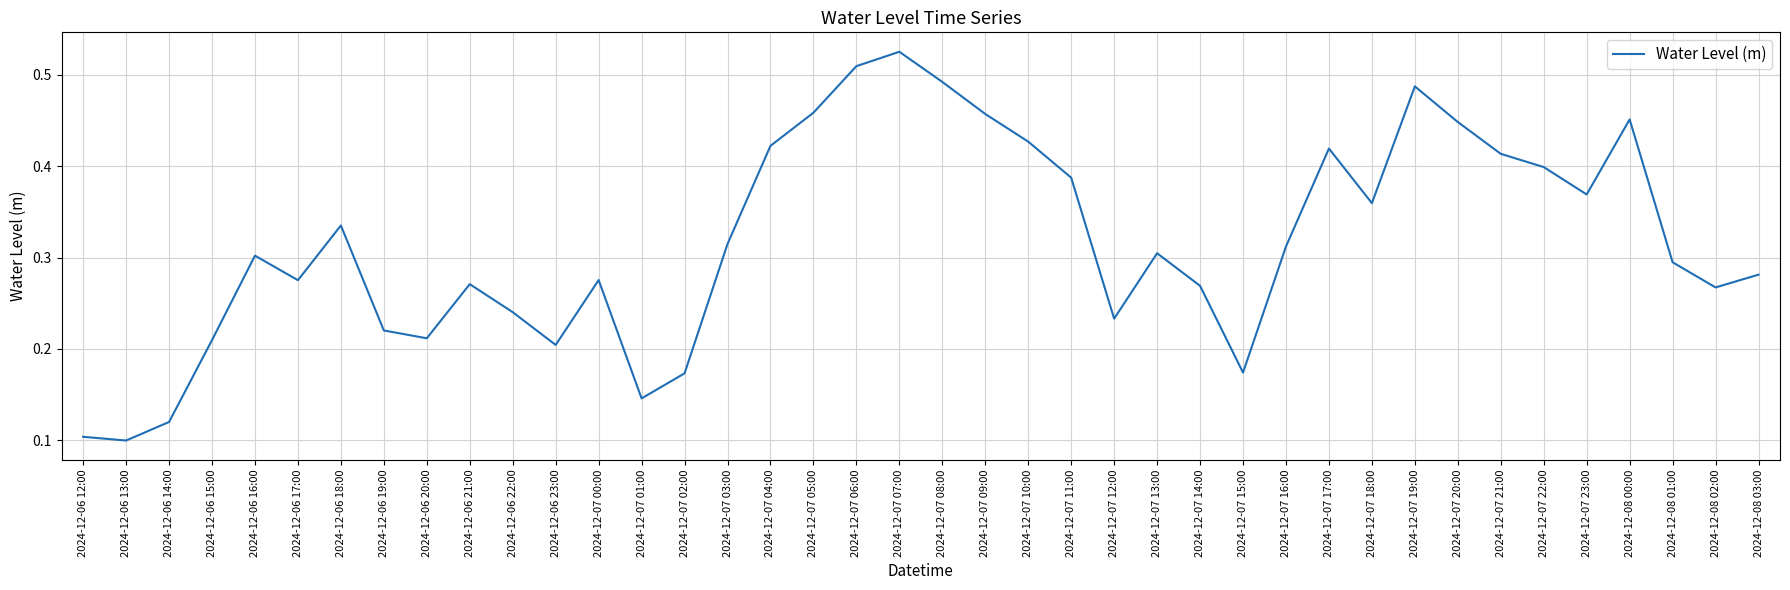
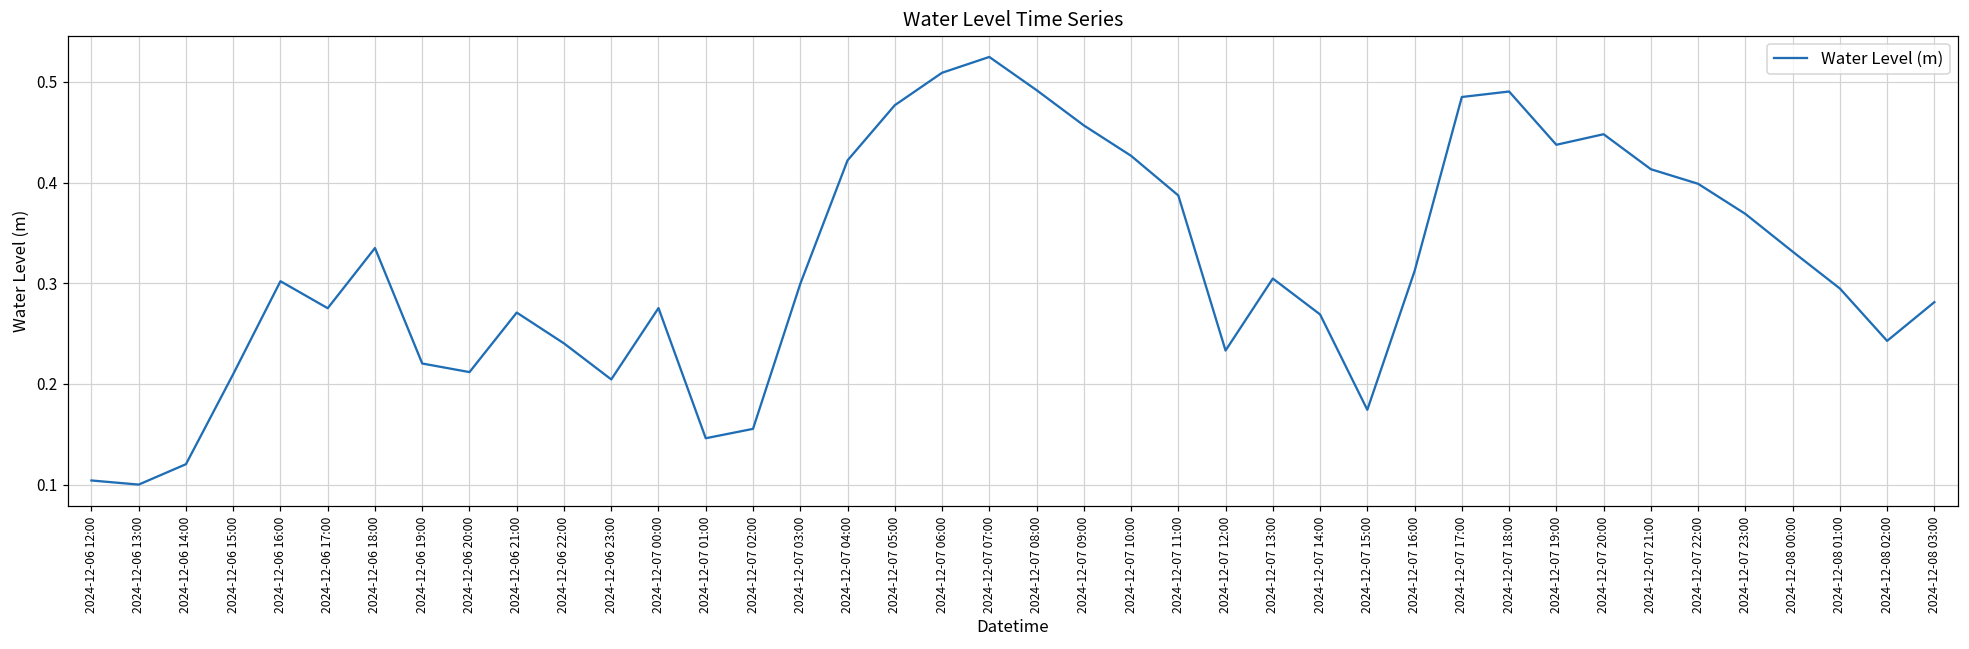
  {
    "2024-12-06 12:00": 0.10,
    "2024-12-06 13:00": 0.10,
    "2024-12-06 14:00": 0.12,
    "2024-12-06 15:00": 0.21,
    "2024-12-06 16:00": 0.30,
    "2024-12-06 17:00": 0.28,
    "2024-12-06 18:00": 0.33,
    "2024-12-06 19:00": 0.22,
    "2024-12-06 20:00": 0.21,
    "2024-12-06 21:00": 0.27,
    "2024-12-06 22:00": 0.24,
    "2024-12-06 23:00": 0.20,
    "2024-12-07 00:00": 0.28,
    "2024-12-07 01:00": 0.15,
-   "2024-12-07 02:00": 0.17,
-   "2024-12-07 03:00": 0.31,
+   "2024-12-07 02:00": 0.16,
+   "2024-12-07 03:00": 0.30,
    "2024-12-07 04:00": 0.42,
-   "2024-12-07 05:00": 0.46,
+   "2024-12-07 05:00": 0.48,
    "2024-12-07 06:00": 0.51,
    "2024-12-07 07:00": 0.52,
    "2024-12-07 08:00": 0.49,
    "2024-12-07 09:00": 0.46,
    "2024-12-07 10:00": 0.43,
    "2024-12-07 11:00": 0.39,
    "2024-12-07 12:00": 0.23,
    "2024-12-07 13:00": 0.30,
    "2024-12-07 14:00": 0.27,
    "2024-12-07 15:00": 0.17,
    "2024-12-07 16:00": 0.31,
-   "2024-12-07 17:00": 0.42,
-   "2024-12-07 18:00": 0.36,
-   "2024-12-07 19:00": 0.49,
+   "2024-12-07 17:00": 0.49,
+   "2024-12-07 18:00": 0.49,
+   "2024-12-07 19:00": 0.44,
    "2024-12-07 20:00": 0.45,
    "2024-12-07 21:00": 0.41,
    "2024-12-07 22:00": 0.40,
    "2024-12-07 23:00": 0.37,
-   "2024-12-08 00:00": 0.45,
+   "2024-12-08 00:00": 0.33,
    "2024-12-08 01:00": 0.29,
-   "2024-12-08 02:00": 0.27,
+   "2024-12-08 02:00": 0.24,
    "2024-12-08 03:00": 0.28
  }
